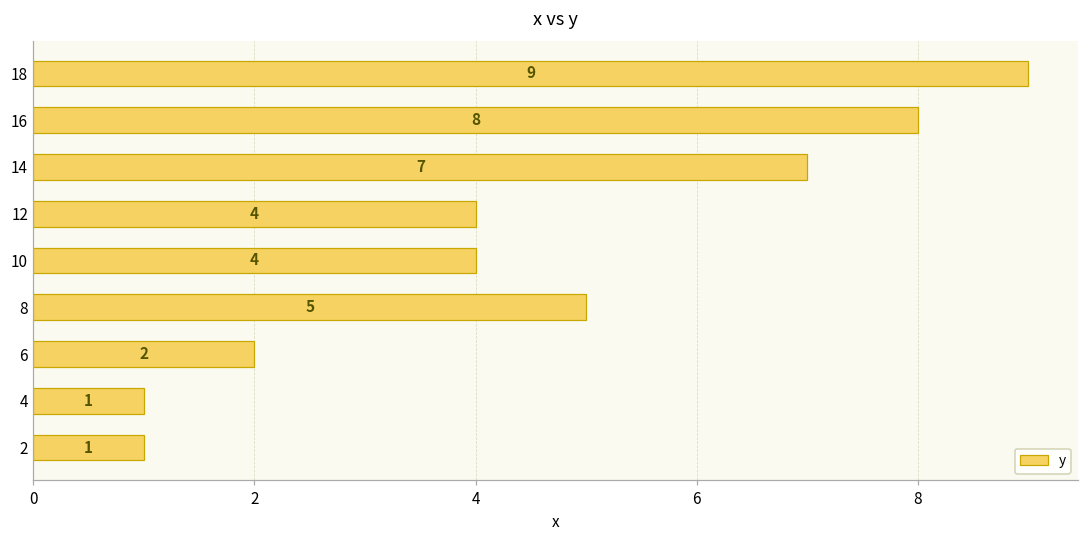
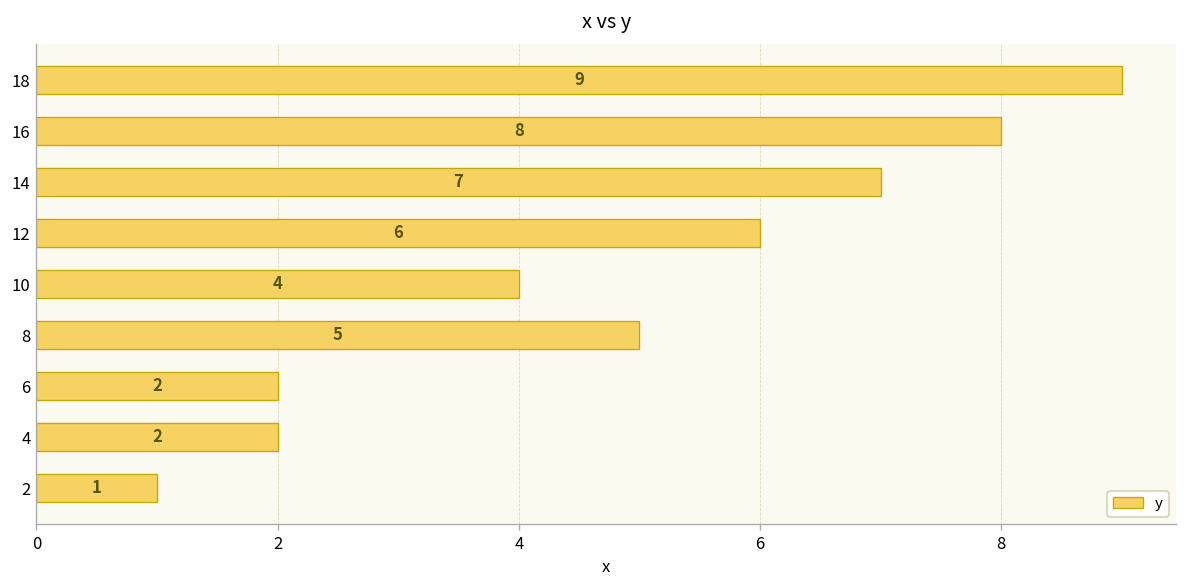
  {
    "18": 9,
    "16": 8,
    "14": 7,
-   "12": 4,
+   "12": 6,
    "10": 4,
    "8": 5,
    "6": 2,
-   "4": 1,
+   "4": 2,
    "2": 1
  }
